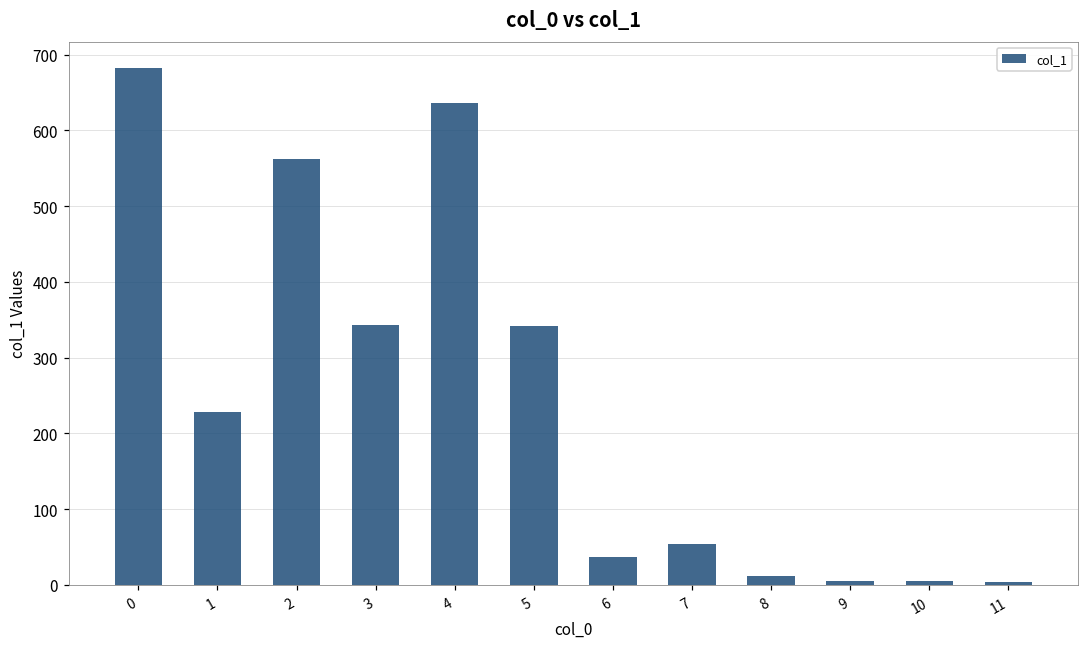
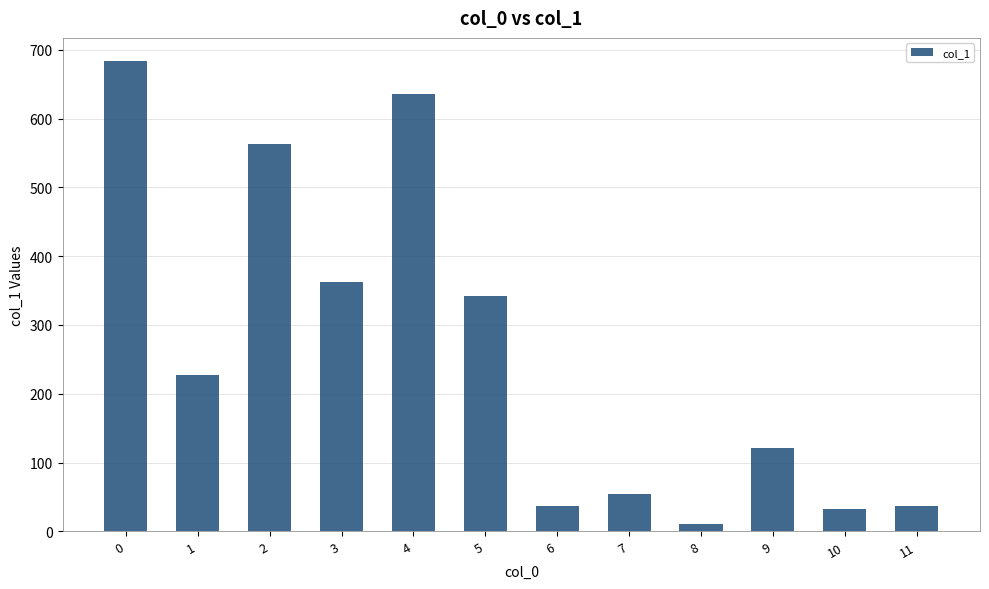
  {
    "0": 680,
    "1": 230,
    "2": 560,
-   "3": 340,
+   "3": 360,
    "4": 640,
    "5": 340,
    "6": 40,
    "7": 50,
    "8": 10,
-   "9": 0,
-   "10": 10,
-   "11": 0
+   "9": 120,
+   "10": 30,
+   "11": 40
  }
